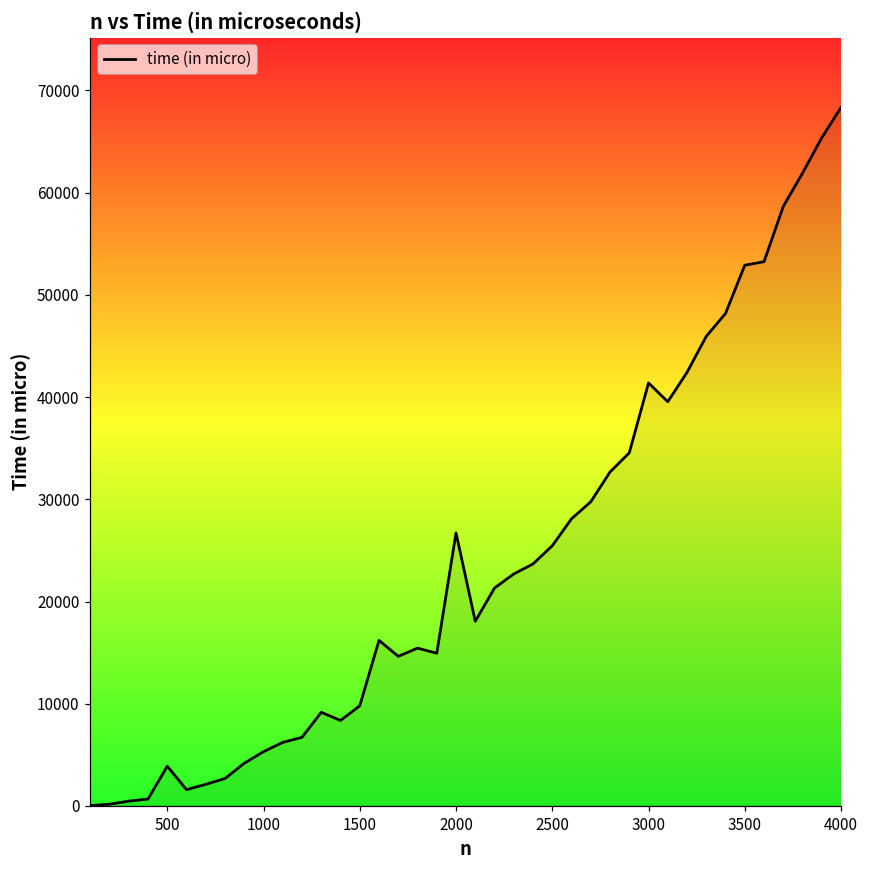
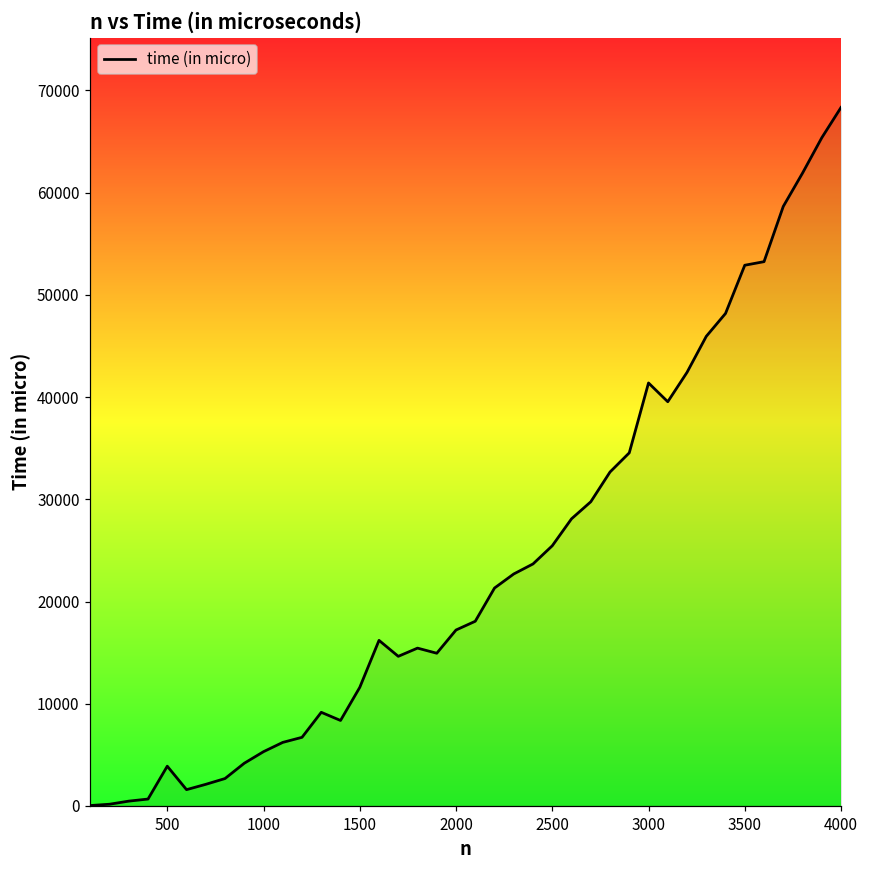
  {
    "500": 4000,
    "1000": 5000,
-   "1500": 10000,
-   "2000": 27000,
+   "1500": 12000,
+   "2000": 17000,
    "2500": 25000,
    "3000": 41000,
    "3500": 53000,
    "4000": 68000
  }
